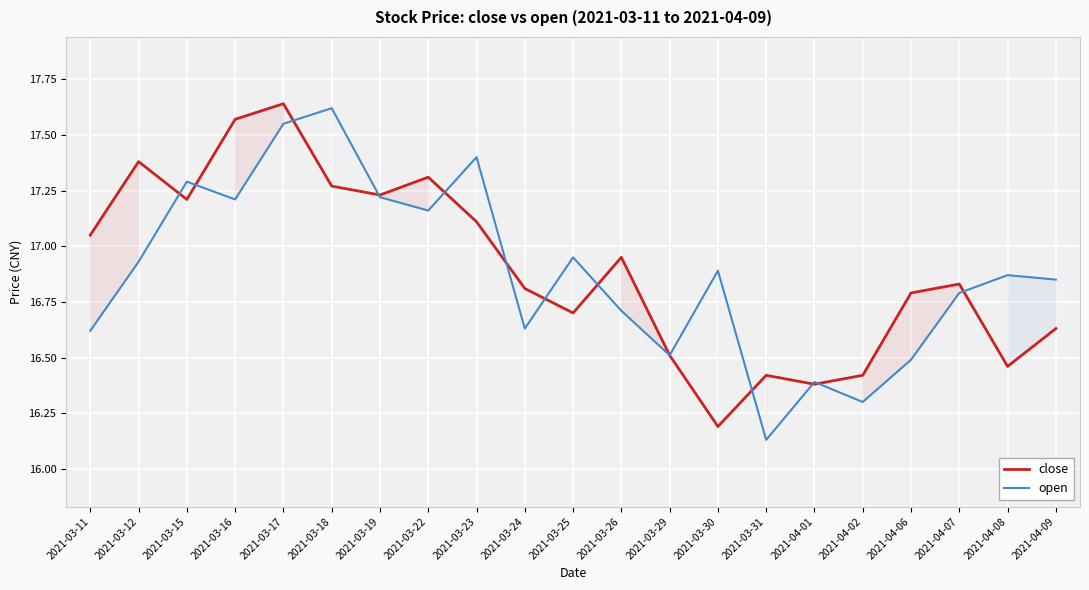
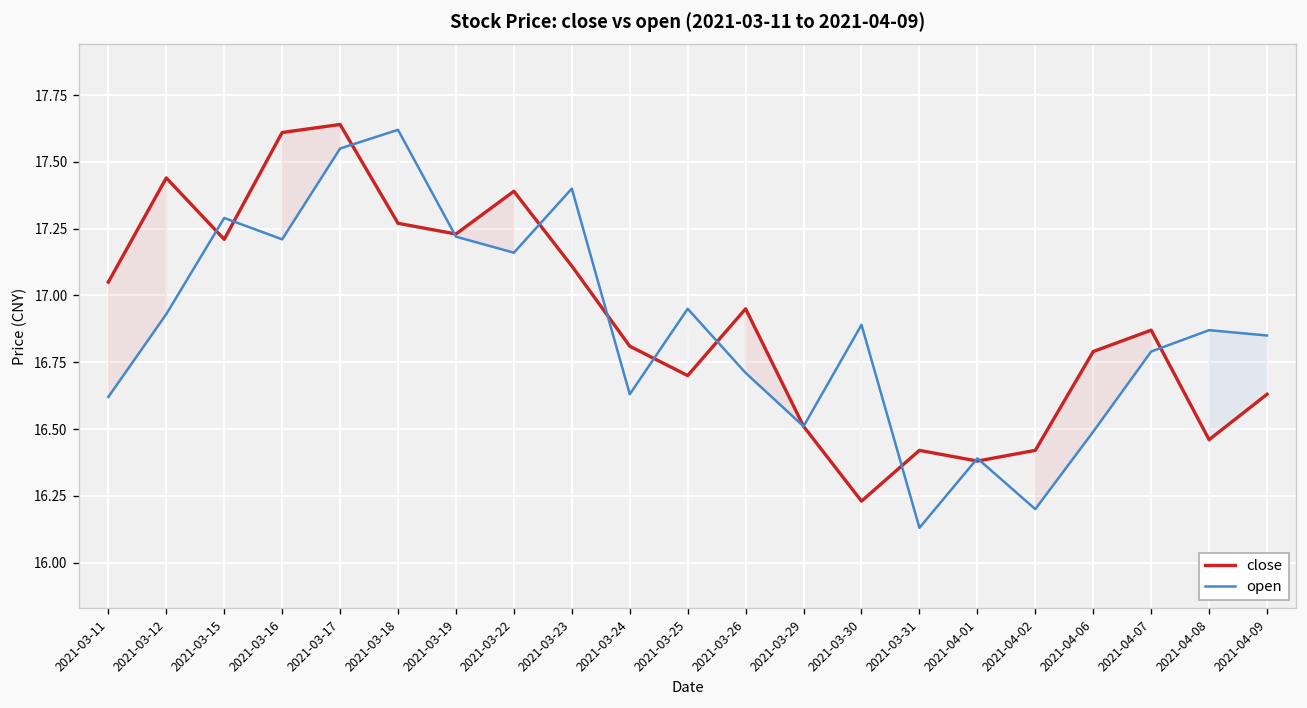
  {
    "close": {
      "2021-03-11": 17.05,
-     "2021-03-12": 17.38,
+     "2021-03-12": 17.44,
      "2021-03-15": 17.21,
-     "2021-03-16": 17.57,
+     "2021-03-16": 17.61,
      "2021-03-17": 17.64,
      "2021-03-18": 17.27,
-     "2021-03-22": 17.31,
+     "2021-03-22": 17.39,
      "2021-03-23": 17.11,
      "2021-03-24": 16.81,
      "2021-03-25": 16.70,
      "2021-03-26": 16.95,
-     "2021-03-30": 16.19,
+     "2021-03-30": 16.23,
      "2021-03-31": 16.42,
      "2021-04-02": 16.42,
      "2021-04-06": 16.79,
-     "2021-04-07": 16.83,
+     "2021-04-07": 16.87,
      "2021-04-08": 16.46,
      "2021-04-09": 16.63
    },
    "open": {
      "2021-03-11": 16.62,
      "2021-03-12": 16.93,
      "2021-03-15": 17.3,
      "2021-03-16": 17.2,
      "2021-03-17": 17.55,
      "2021-03-18": 17.62,
      "2021-03-22": 17.16,
      "2021-03-23": 17.4,
      "2021-03-24": 16.63,
      "2021-03-25": 16.95,
      "2021-03-26": 16.7,
      "2021-03-30": 16.9,
      "2021-03-31": 16.13,
-     "2021-04-02": 16.3,
+     "2021-04-02": 16.2,
      "2021-04-06": 16.5,
      "2021-04-07": 16.8,
      "2021-04-08": 16.87,
      "2021-04-09": 16.85
    }
  }
